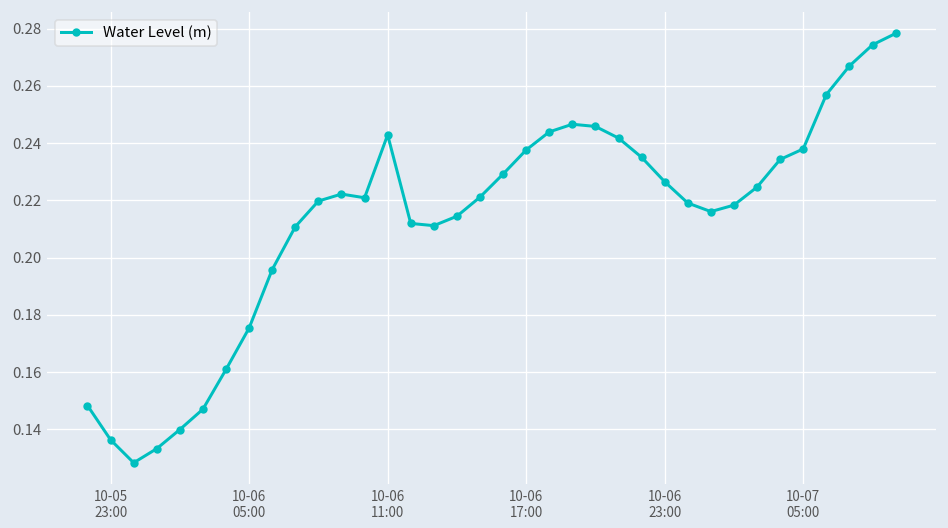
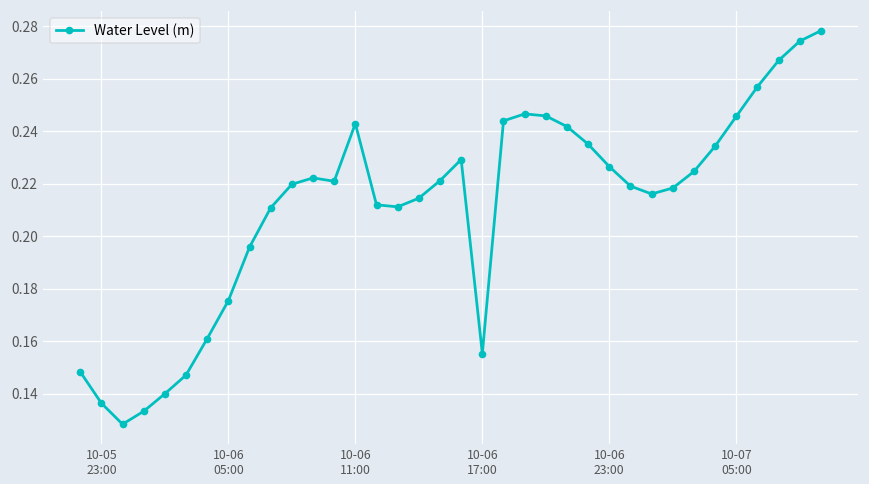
  {
    "10-05 23:00": 0.136,
    "10-06 05:00": 0.175,
    "10-06 11:00": 0.243,
-   "10-06 17:00": 0.238,
+   "10-06 17:00": 0.155,
    "10-06 23:00": 0.227,
-   "10-07 05:00": 0.238
+   "10-07 05:00": 0.246
  }
